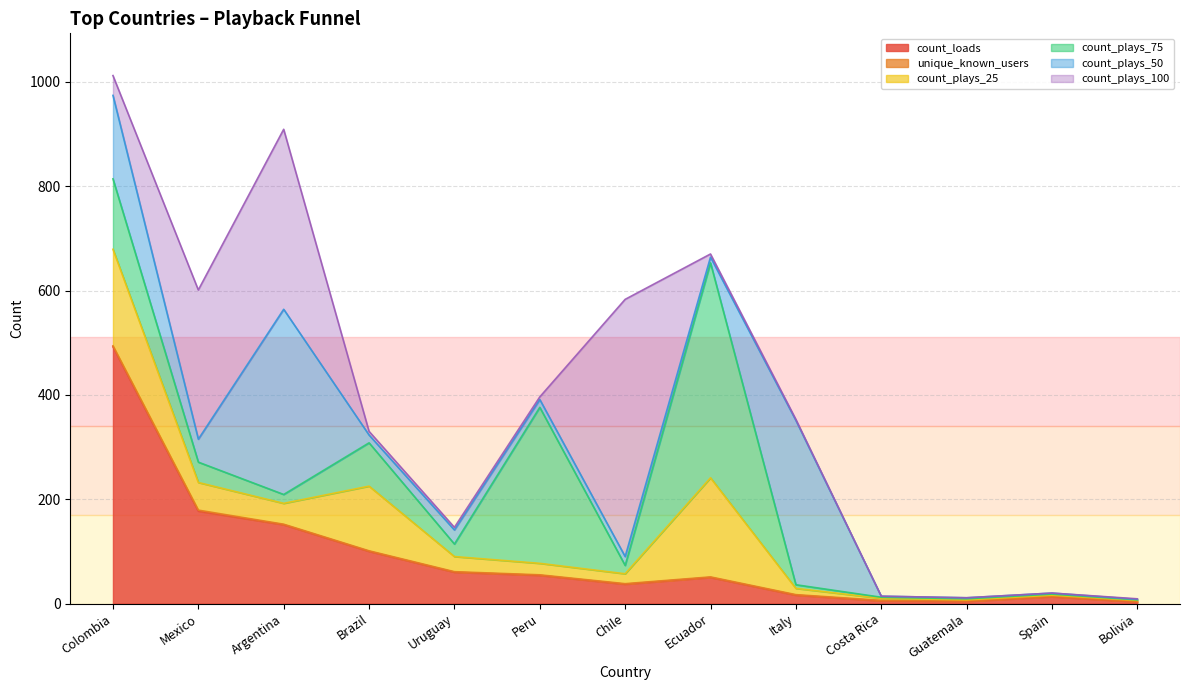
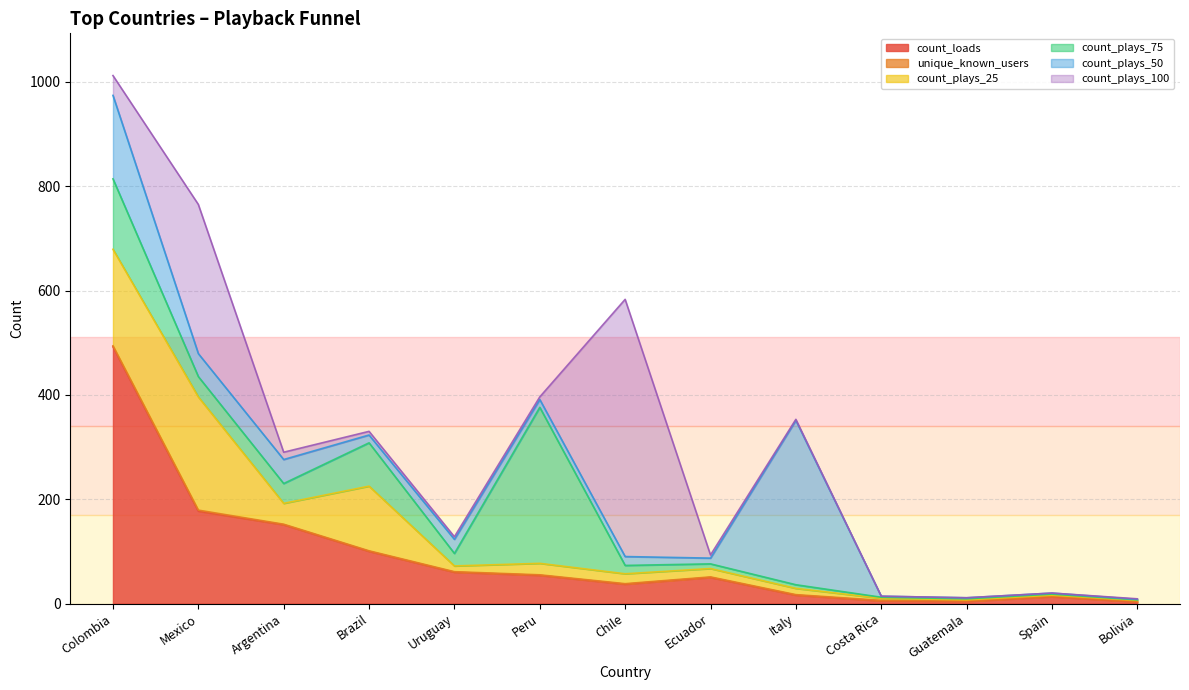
  {
    "count_plays_25": {
      "Colombia": 190,
-     "Mexico": 50,
+     "Mexico": 220,
      "Argentina": 40,
      "Brazil": 120,
-     "Uruguay": 30,
+     "Uruguay": 10,
      "Peru": 20,
      "Chile": 20,
-     "Ecuador": 190,
+     "Ecuador": 20,
      "Italy": 10
    },
    "count_plays_75": {
      "Colombia": 140,
      "Mexico": 40,
-     "Argentina": 20,
+     "Argentina": 40,
      "Brazil": 80,
      "Uruguay": 20,
      "Peru": 300,
      "Chile": 20,
-     "Ecuador": 410,
+     "Ecuador": 10,
      "Italy": 10
    },
    "count_plays_50": {
      "Colombia": 160,
      "Mexico": 40,
-     "Argentina": 360,
+     "Argentina": 50,
      "Brazil": 20,
      "Uruguay": 30,
      "Peru": 20,
      "Chile": 20,
      "Ecuador": 10
    },
    "count_plays_100": {
      "Colombia": 40,
      "Mexico": 290,
-     "Argentina": 350,
+     "Argentina": 10,
      "Brazil": 10,
      "Uruguay": 10,
      "Peru": 10,
      "Chile": 490,
      "Ecuador": 10
    }
  }
